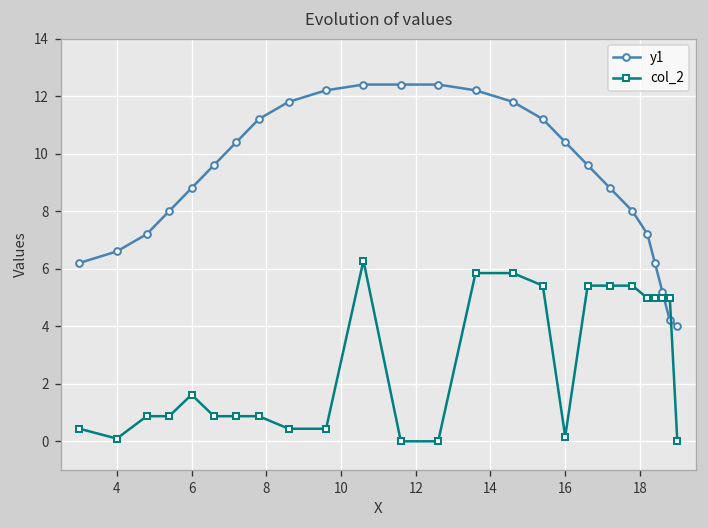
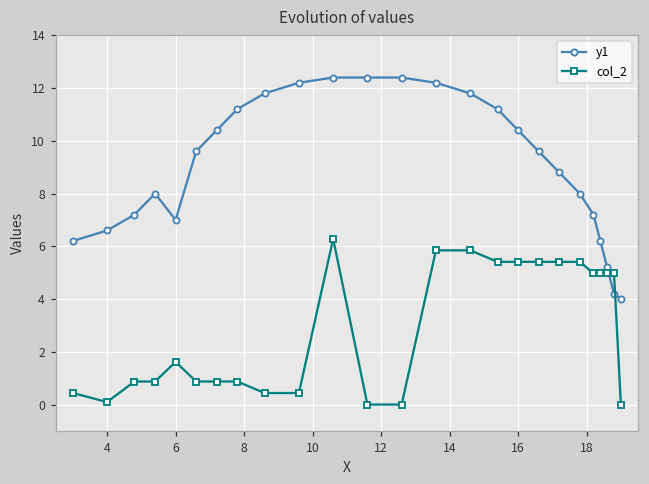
  {
    "y1": {
      "4": 6.6,
-     "6": 8.8,
+     "6": 7.0,
      "16": 10.4
    },
    "col_2": {
      "4": 0.1,
      "6": 1.6,
-     "16": 0.2
+     "16": 5.4
    }
  }
